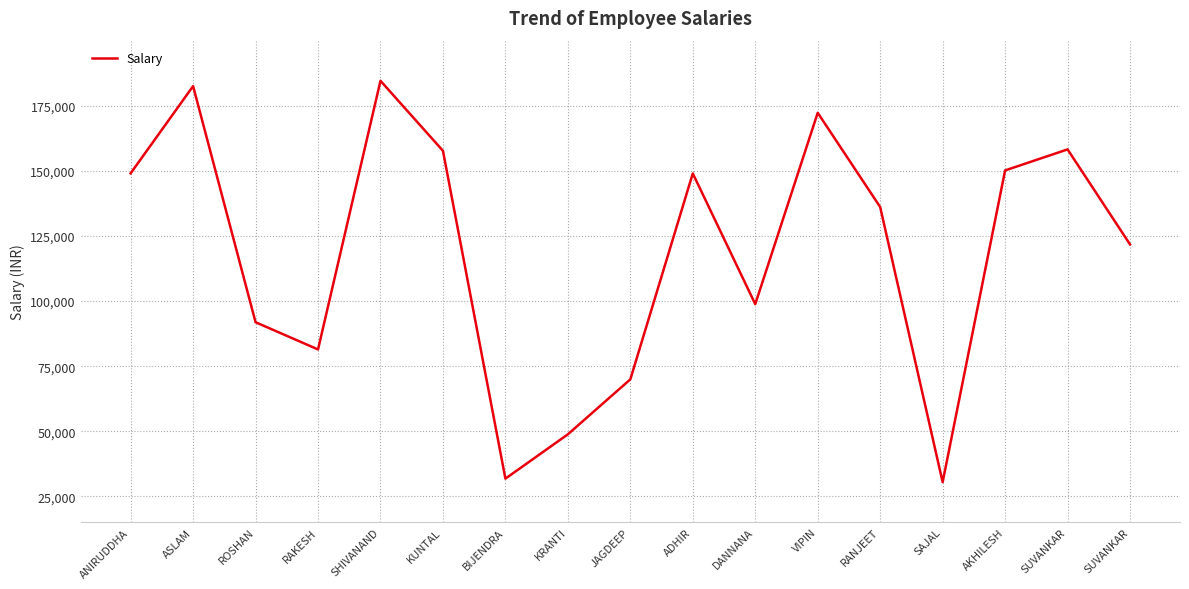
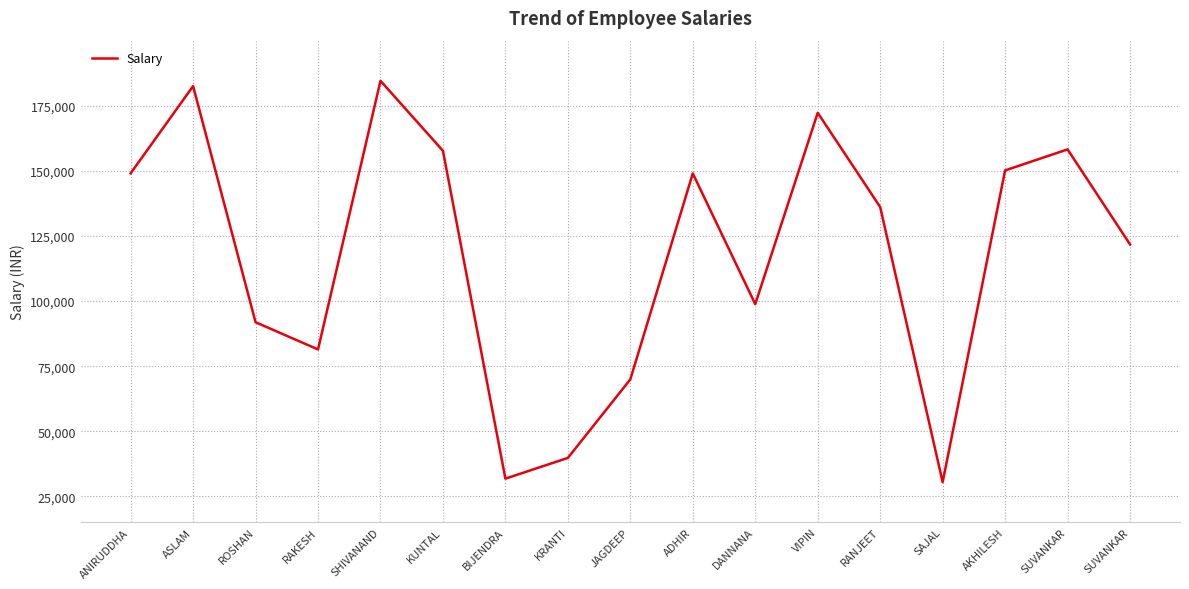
  {
    "ANIRUDDHA": "149,000",
    "ASLAM": "183,000",
    "ROSHAN": "92,000",
    "RAKESH": "81,000",
    "SHIVANAND": "185,000",
    "KUNTAL": "158,000",
    "BIJENDRA": "32,000",
-   "KRANTI": "49,000",
+   "KRANTI": "40,000",
    "JAGDEEP": "70,000",
    "ADHIR": "149,000",
    "DANNANA": "99,000",
    "VIPIN": "172,000",
    "RANJEET": "136,000",
    "SAJAL": "30,000",
    "AKHILESH": "150,000"
  }
